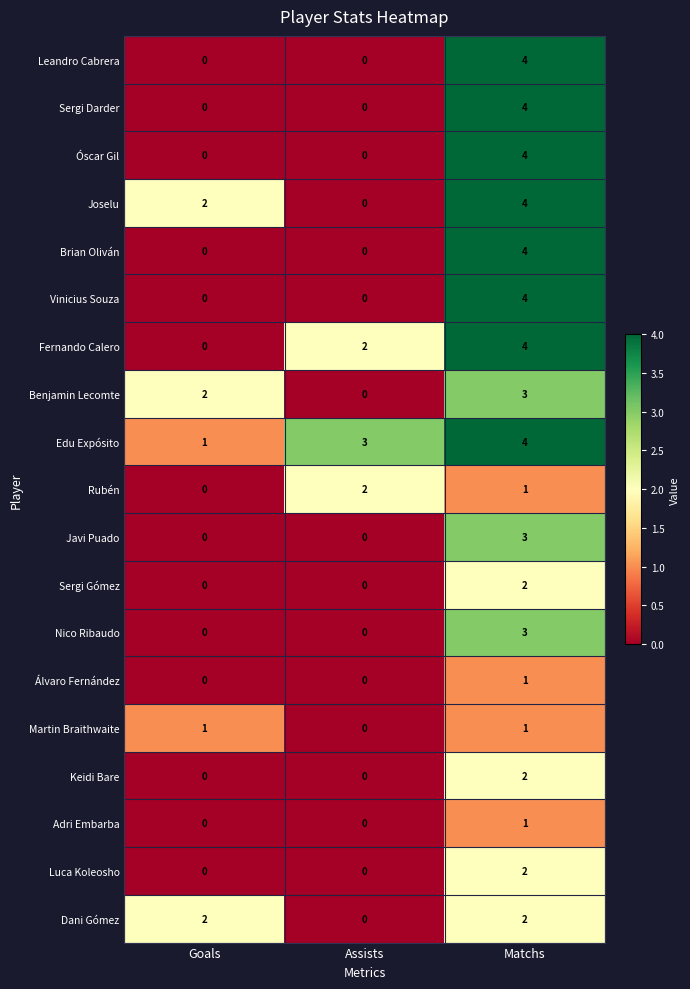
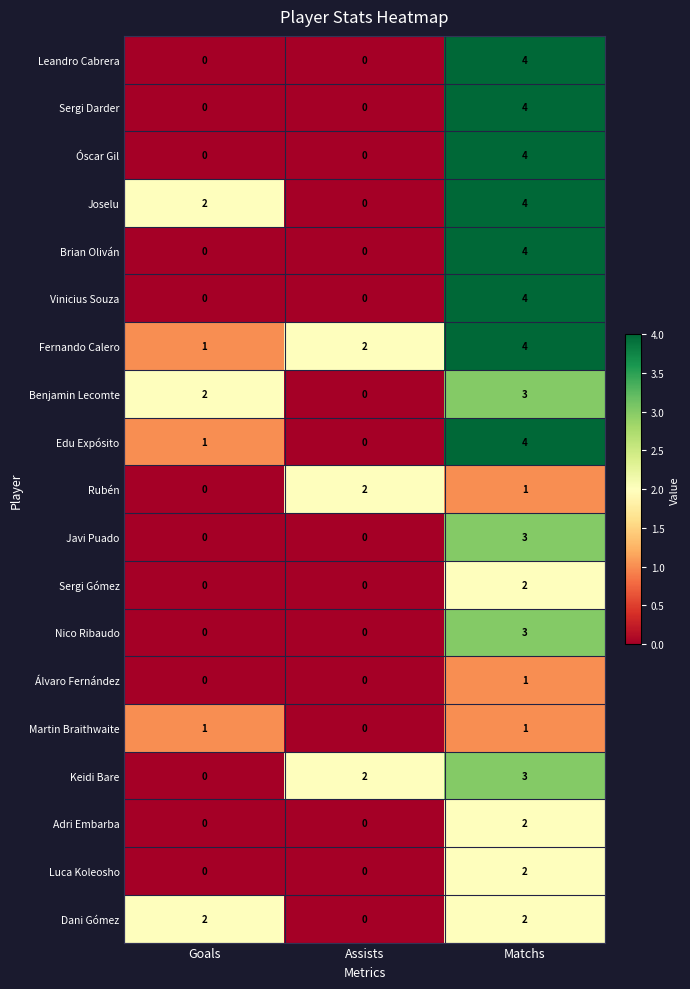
  {
    "Leandro Cabrera": {
      "Goals": 0,
      "Assists": 0,
      "Matchs": 4
    },
    "Sergi Darder": {
      "Goals": 0,
      "Assists": 0,
      "Matchs": 4
    },
    "Óscar Gil": {
      "Goals": 0,
      "Assists": 0,
      "Matchs": 4
    },
    "Joselu": {
      "Goals": 2,
      "Assists": 0,
      "Matchs": 4
    },
    "Brian Oliván": {
      "Goals": 0,
      "Assists": 0,
      "Matchs": 4
    },
    "Vinicius Souza": {
      "Goals": 0,
      "Assists": 0,
      "Matchs": 4
    },
    "Fernando Calero": {
-     "Goals": 0,
+     "Goals": 1,
      "Assists": 2,
      "Matchs": 4
    },
    "Benjamin Lecomte": {
      "Goals": 2,
      "Assists": 0,
      "Matchs": 3
    },
    "Edu Expósito": {
      "Goals": 1,
-     "Assists": 3,
+     "Assists": 0,
      "Matchs": 4
    },
    "Rubén": {
      "Goals": 0,
      "Assists": 2,
      "Matchs": 1
    },
    "Javi Puado": {
      "Goals": 0,
      "Assists": 0,
      "Matchs": 3
    },
    "Sergi Gómez": {
      "Goals": 0,
      "Assists": 0,
      "Matchs": 2
    },
    "Nico Ribaudo": {
      "Goals": 0,
      "Assists": 0,
      "Matchs": 3
    },
    "Álvaro Fernández": {
      "Goals": 0,
      "Assists": 0,
      "Matchs": 1
    },
    "Martin Braithwaite": {
      "Goals": 1,
      "Assists": 0,
      "Matchs": 1
    },
    "Keidi Bare": {
      "Goals": 0,
-     "Assists": 0,
-     "Matchs": 2
+     "Assists": 2,
+     "Matchs": 3
    },
    "Adri Embarba": {
      "Goals": 0,
      "Assists": 0,
-     "Matchs": 1
+     "Matchs": 2
    },
    "Luca Koleosho": {
      "Goals": 0,
      "Assists": 0,
      "Matchs": 2
    },
    "Dani Gómez": {
      "Goals": 2,
      "Assists": 0,
      "Matchs": 2
    }
  }
